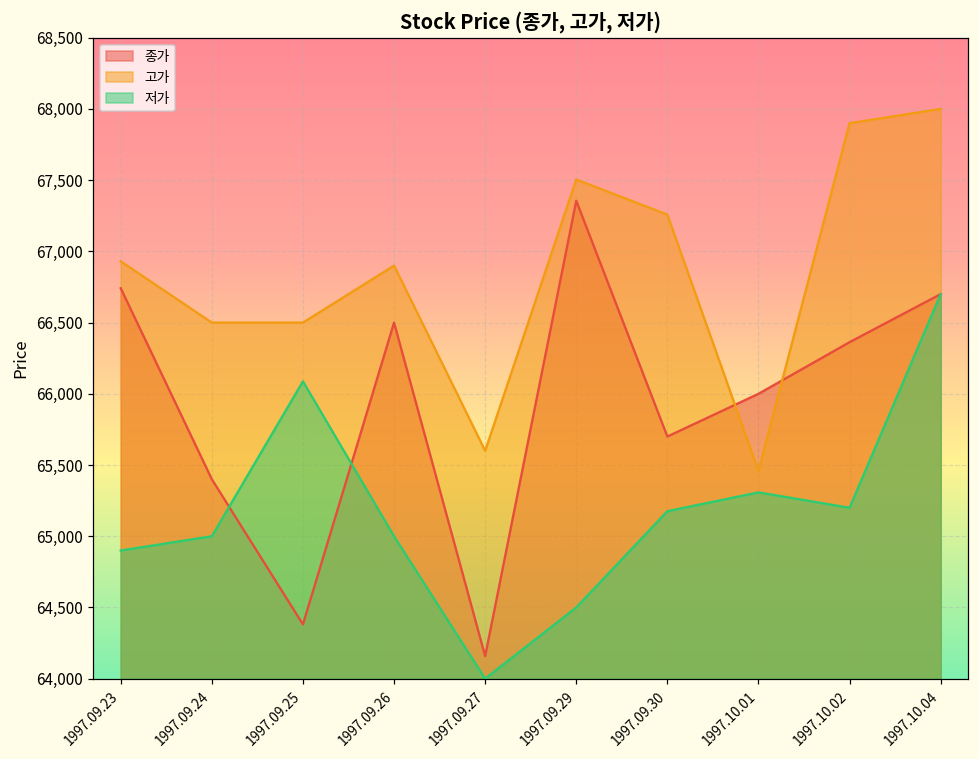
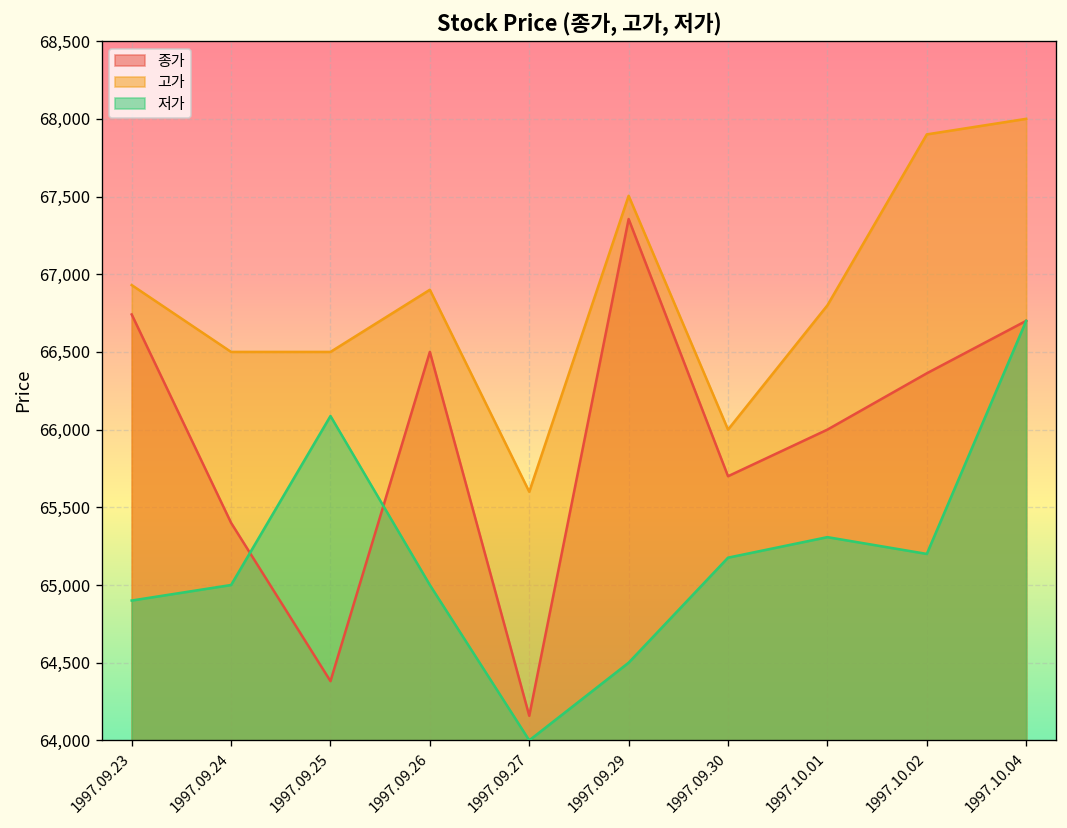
  {
    "종가": {
      "1997.09.23": "66,740",
      "1997.09.24": "65,400",
      "1997.09.25": "64,380",
      "1997.09.26": "66,500",
      "1997.09.27": "64,160",
      "1997.09.29": "67,360",
      "1997.09.30": "65,700",
      "1997.10.01": "66,000",
      "1997.10.02": "66,360"
    },
    "고가": {
      "1997.09.23": "66,930",
      "1997.09.24": "66,500",
      "1997.09.25": "66,500",
      "1997.09.26": "66,900",
      "1997.09.27": "65,600",
      "1997.09.29": "67,500",
-     "1997.09.30": "67,260",
-     "1997.10.01": "65,460",
+     "1997.09.30": "66,000",
+     "1997.10.01": "66,800",
      "1997.10.02": "67,900",
      "1997.10.04": "68,000"
    },
    "저가": {
      "1997.09.23": "64,900",
      "1997.09.24": "65,000",
      "1997.09.25": "66,090",
      "1997.09.26": "65,000",
      "1997.09.27": "64,000",
      "1997.09.29": "64,500",
      "1997.09.30": "65,180",
      "1997.10.01": "65,310",
      "1997.10.02": "65,200"
    }
  }
